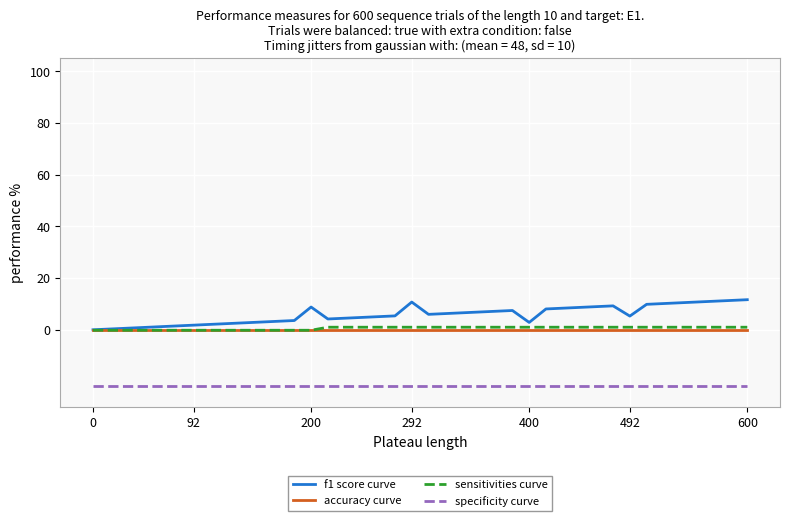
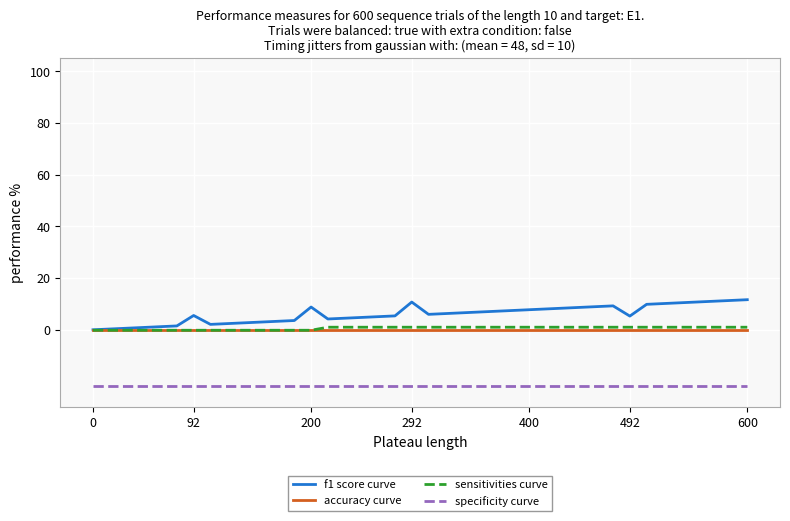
  {
    "f1 score curve": {
-     "92": 2,
+     "92": 6,
      "200": 9,
      "292": 11,
-     "400": 3,
+     "400": 8,
      "492": 5,
      "600": 12
    },
    "accuracy curve": {
      "292": 0,
      "400": 0,
      "492": 0,
      "600": 0
    },
    "sensitivities curve": {
      "292": 1,
      "400": 1,
      "492": 1,
      "600": 1
    },
    "specificity curve": {
      "0": -22,
      "92": -22,
      "200": -22,
      "292": -22,
      "400": -22,
      "492": -22,
      "600": -22
    }
  }
